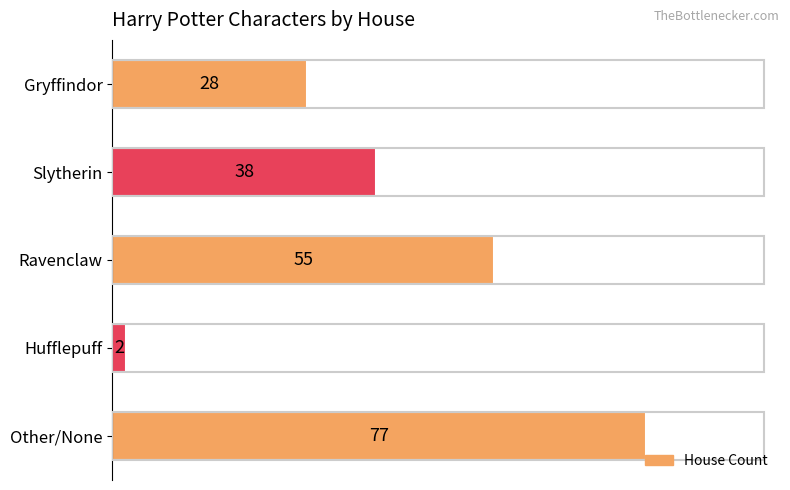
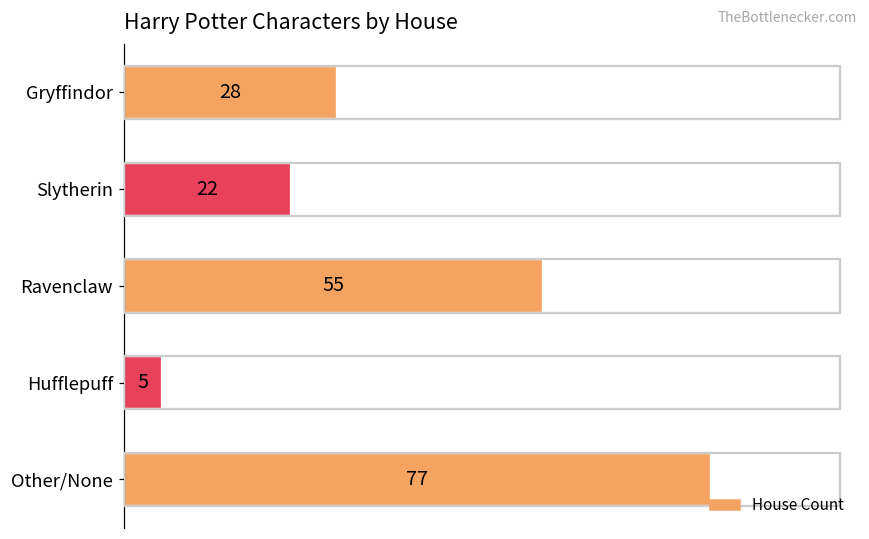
  {
    "Gryffindor": 28,
-   "Slytherin": 38,
+   "Slytherin": 22,
    "Ravenclaw": 55,
-   "Hufflepuff": 2,
+   "Hufflepuff": 5,
    "Other/None": 77
  }
